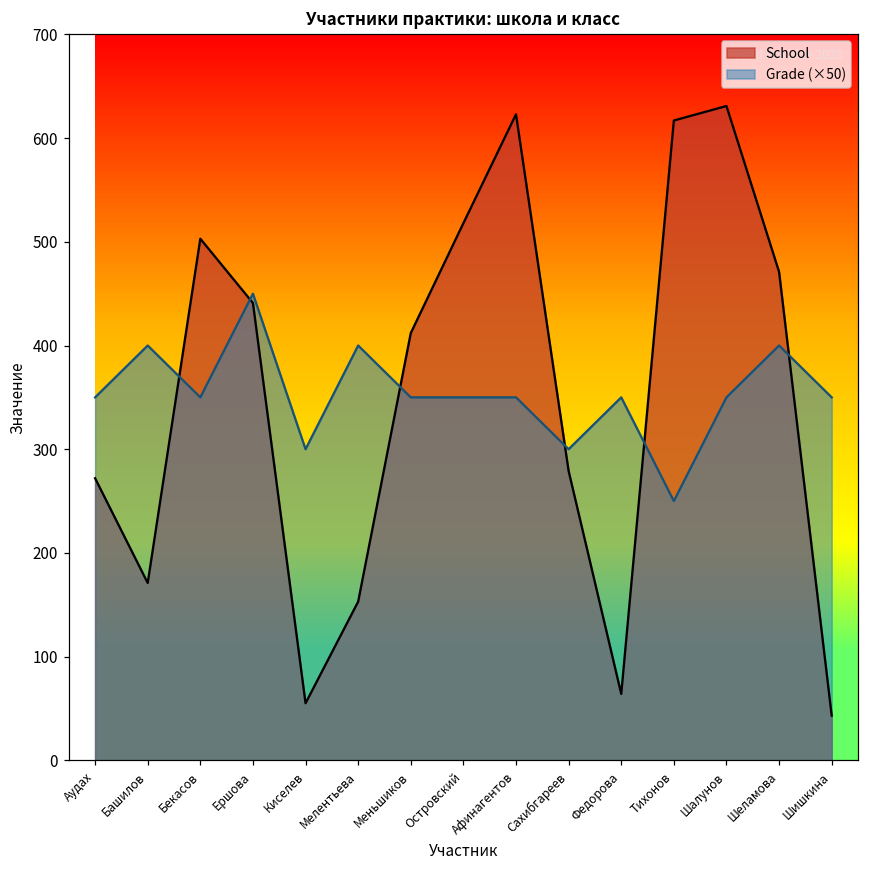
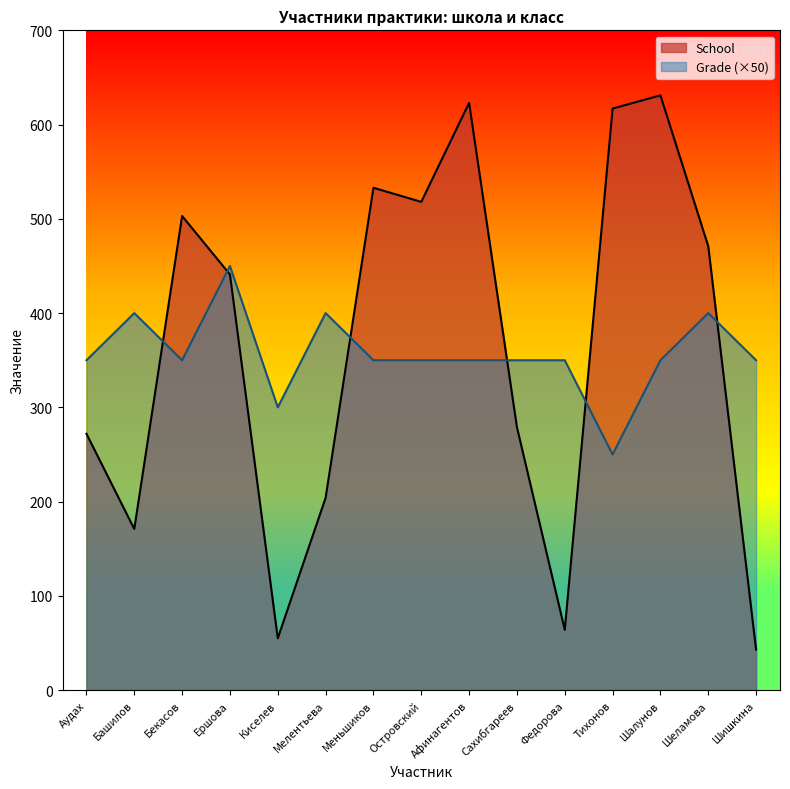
  {
    "School": {
      "Аудах": 270,
      "Башилов": 170,
      "Бекасов": 500,
      "Ершова": 440,
      "Киселев": 60,
-     "Мелентьева": 150,
-     "Меньшиков": 410,
+     "Мелентьева": 200,
+     "Меньшиков": 530,
      "Островский": 520,
      "Афинагентов": 620,
      "Сахибгареев": 280,
      "Федорова": 60,
      "Тихонов": 620,
      "Шалунов": 630,
      "Шеламова": 470,
      "Шишкина": 40
    },
    "Grade (×50)": {
      "Аудах": 350,
      "Башилов": 400,
      "Бекасов": 350,
      "Ершова": 450,
      "Киселев": 300,
      "Мелентьева": 400,
      "Меньшиков": 350,
      "Островский": 350,
      "Афинагентов": 350,
-     "Сахибгареев": 300,
+     "Сахибгареев": 350,
      "Федорова": 350,
      "Тихонов": 250,
      "Шалунов": 350,
      "Шеламова": 400,
      "Шишкина": 350
    }
  }
